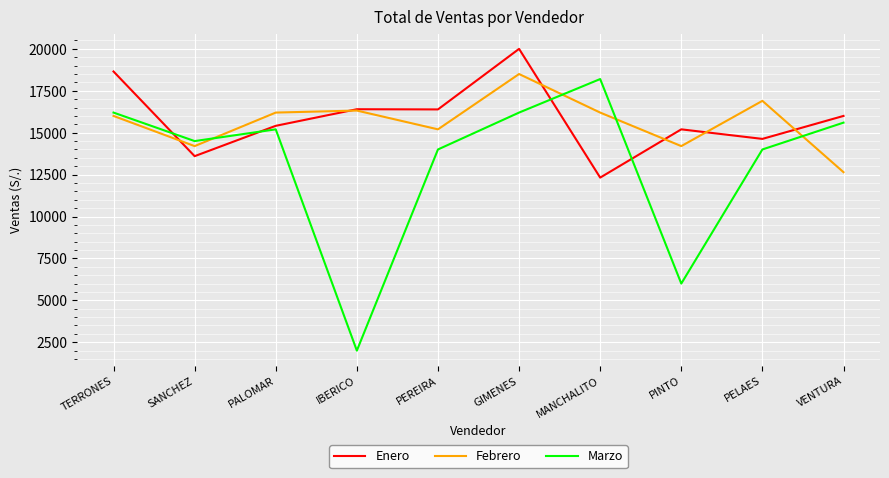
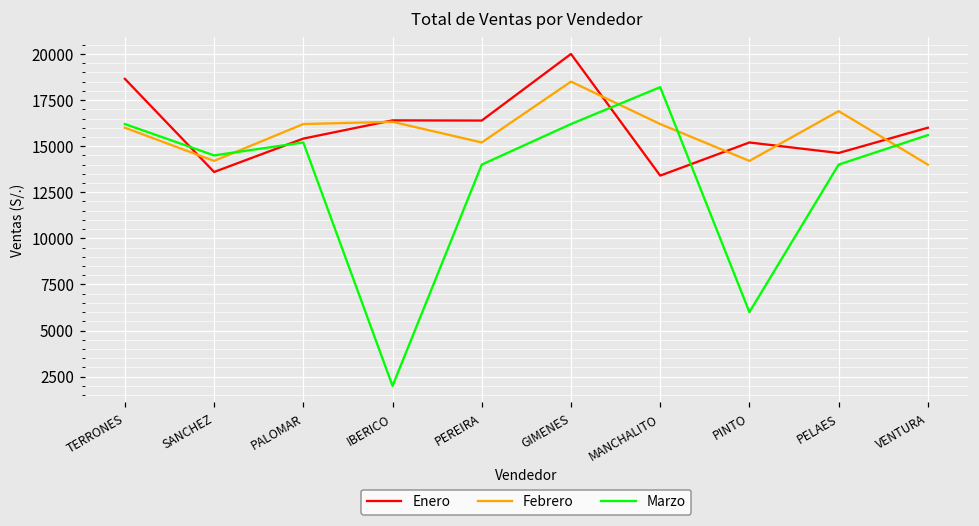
  {
    "Enero": {
      "TERRONES": 18700,
      "SANCHEZ": 13600,
      "PALOMAR": 15400,
      "PEREIRA": 16400,
      "GIMENES": 20000,
-     "MANCHALITO": 12300,
+     "MANCHALITO": 13400,
      "PINTO": 15200,
      "PELAES": 14600,
      "VENTURA": 16000
    },
    "Febrero": {
      "TERRONES": 16000,
      "SANCHEZ": 14200,
      "PALOMAR": 16200,
      "PEREIRA": 15200,
      "GIMENES": 18500,
      "MANCHALITO": 16200,
      "PINTO": 14200,
      "PELAES": 16900,
-     "VENTURA": 12600
+     "VENTURA": 14000
    },
    "Marzo": {
      "TERRONES": 16200,
      "SANCHEZ": 14500,
      "PALOMAR": 15200,
      "IBERICO": 2000,
      "PEREIRA": 14000,
      "GIMENES": 16200,
      "MANCHALITO": 18200,
      "PINTO": 6000,
      "PELAES": 14000,
      "VENTURA": 15600
    }
  }
